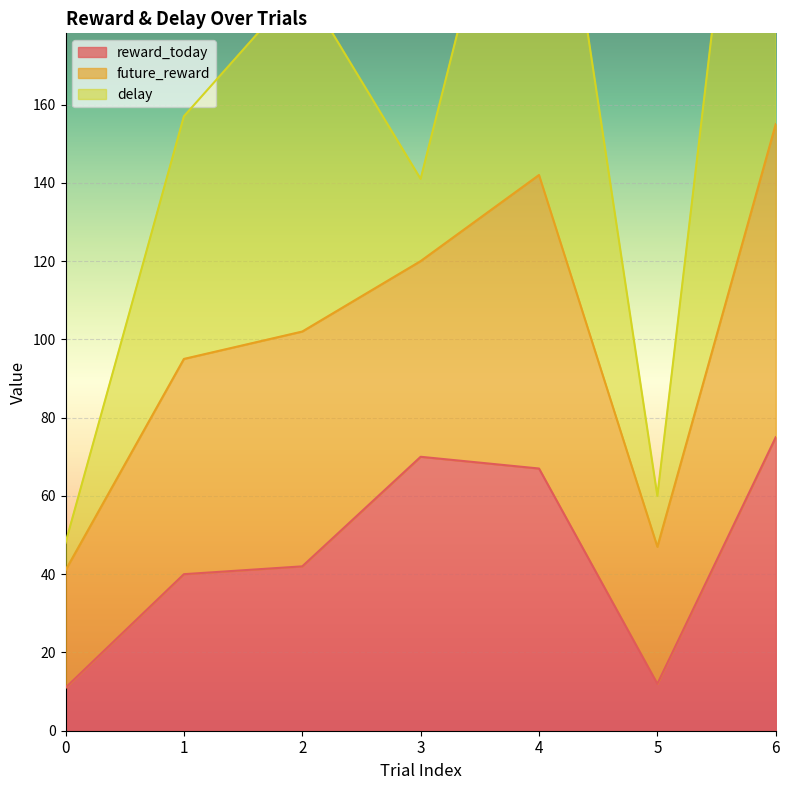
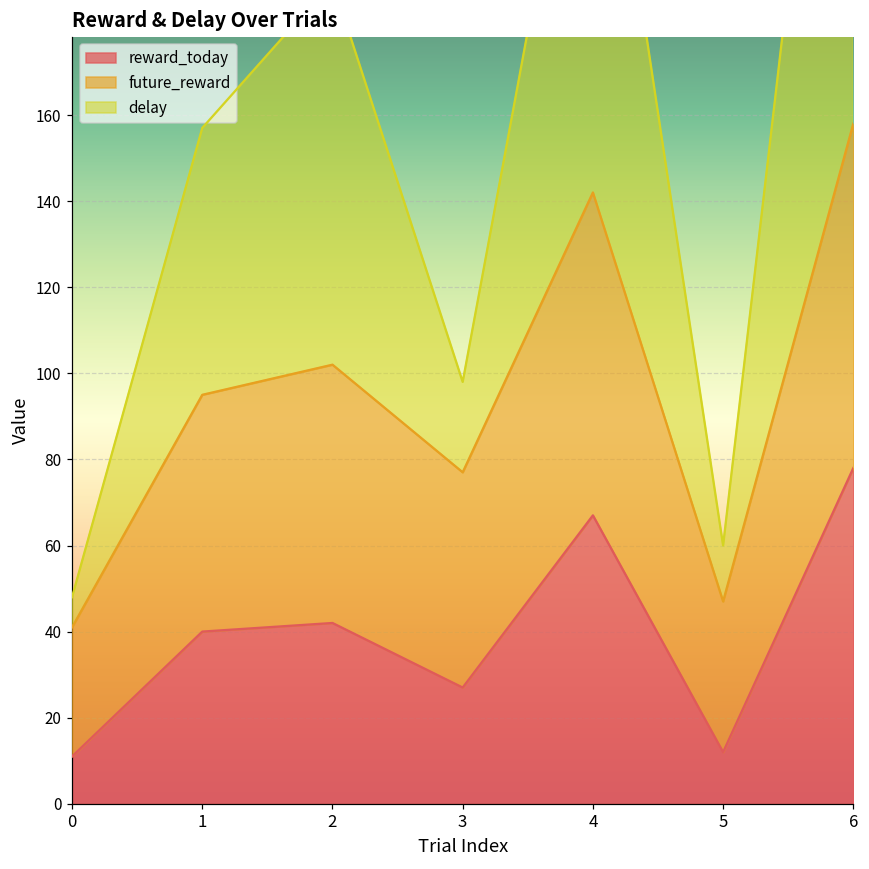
  {
    "reward_today": {
      "0": 11,
      "1": 40,
      "2": 42,
-     "3": 70,
+     "3": 27,
      "4": 67,
      "5": 12,
-     "6": 75
+     "6": 78
    }
  }
